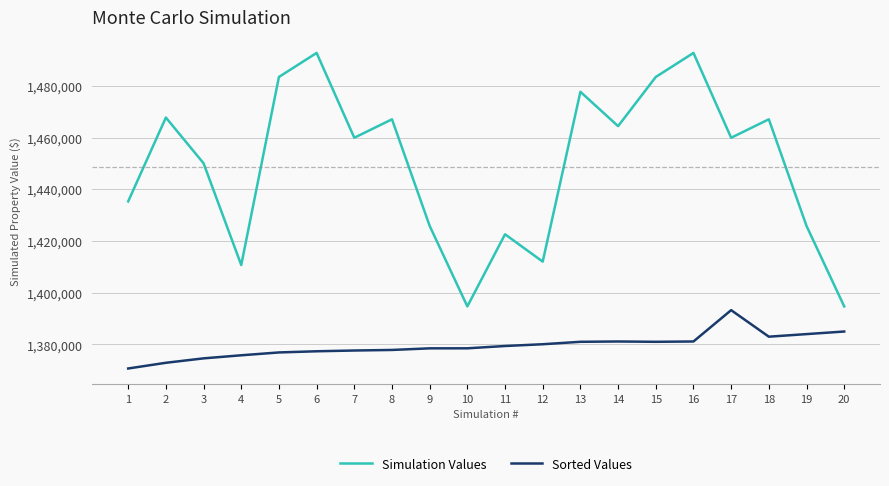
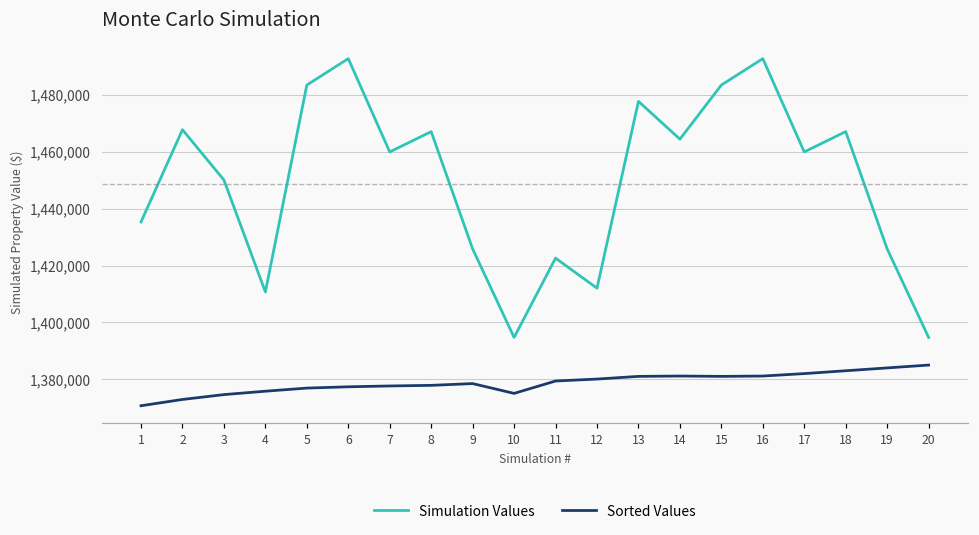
  {
    "Simulation Values": {
      "1": "1,435,000",
      "2": "1,468,000",
      "3": "1,450,000",
      "4": "1,411,000",
      "5": "1,483,000",
      "6": "1,493,000",
      "7": "1,460,000",
      "8": "1,467,000",
      "9": "1,426,000",
      "10": "1,395,000",
      "11": "1,423,000",
      "12": "1,412,000",
      "13": "1,478,000",
      "14": "1,464,000",
      "15": "1,483,000",
      "16": "1,493,000",
      "17": "1,460,000",
      "18": "1,467,000",
      "19": "1,426,000",
      "20": "1,395,000"
    },
    "Sorted Values": {
      "1": "1,371,000",
      "2": "1,373,000",
      "3": "1,375,000",
      "4": "1,376,000",
      "5": "1,377,000",
      "6": "1,377,000",
      "7": "1,378,000",
      "8": "1,378,000",
      "9": "1,378,000",
-     "10": "1,379,000",
+     "10": "1,375,000",
      "11": "1,379,000",
      "12": "1,380,000",
      "13": "1,381,000",
      "14": "1,381,000",
      "15": "1,381,000",
      "16": "1,381,000",
-     "17": "1,393,000",
+     "17": "1,382,000",
      "18": "1,383,000",
      "19": "1,384,000",
      "20": "1,385,000"
    }
  }
